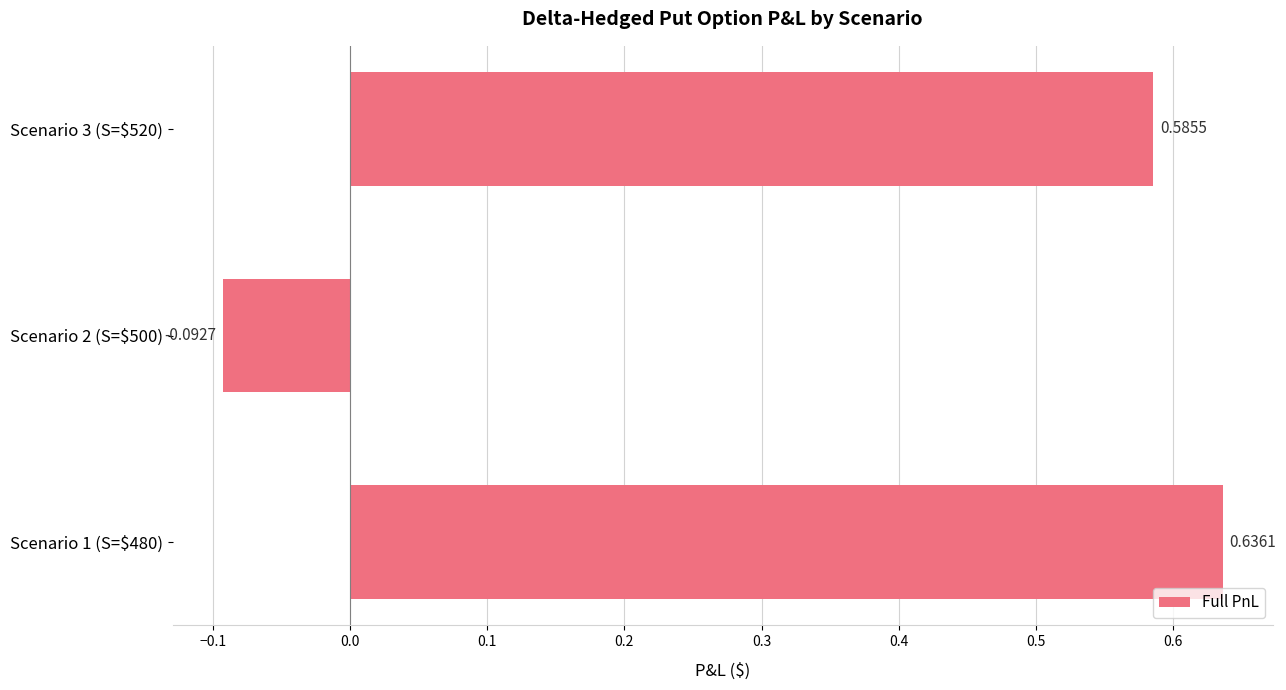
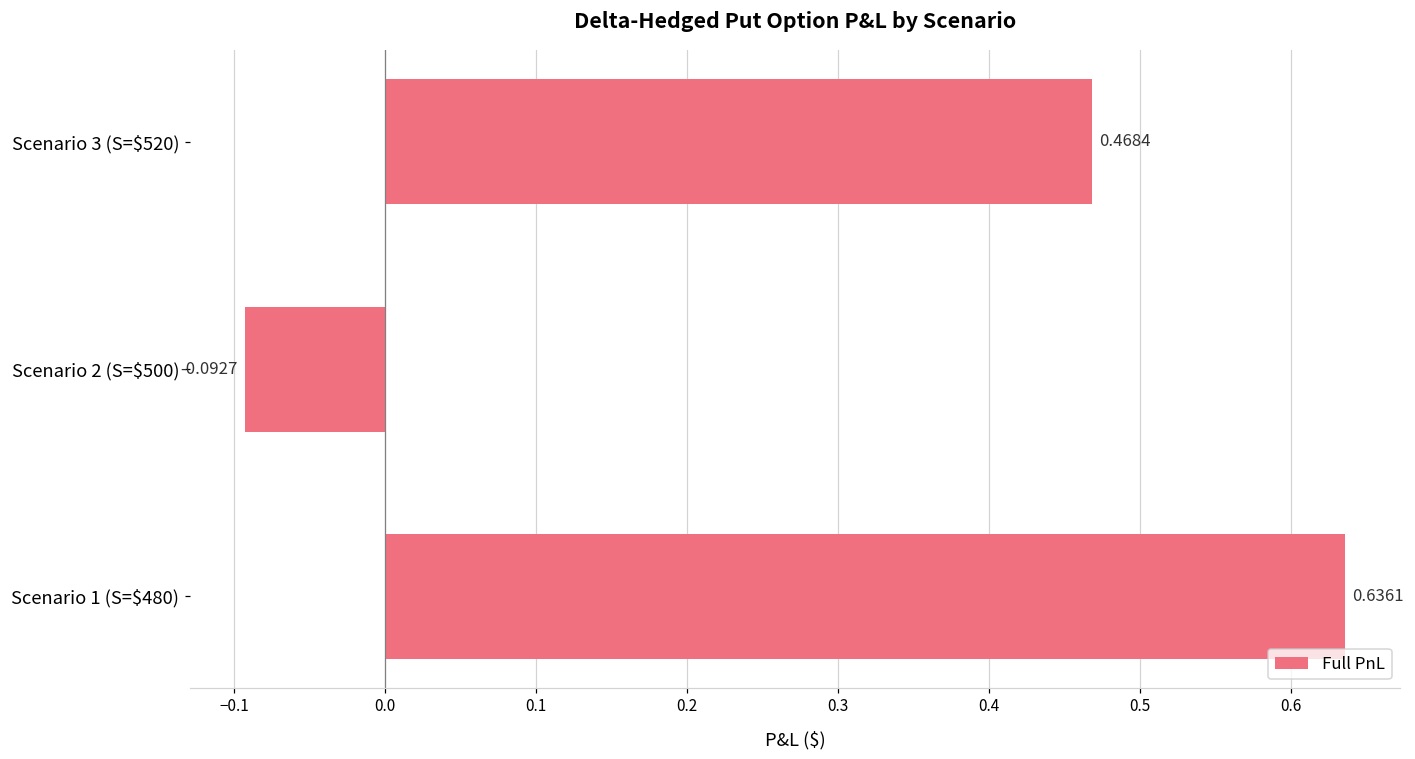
  {
-   "Scenario 3 (S=$520)": 0.5855,
+   "Scenario 3 (S=$520)": 0.4684,
    "Scenario 2 (S=$500)": -0.0927,
    "Scenario 1 (S=$480)": 0.6361
  }
